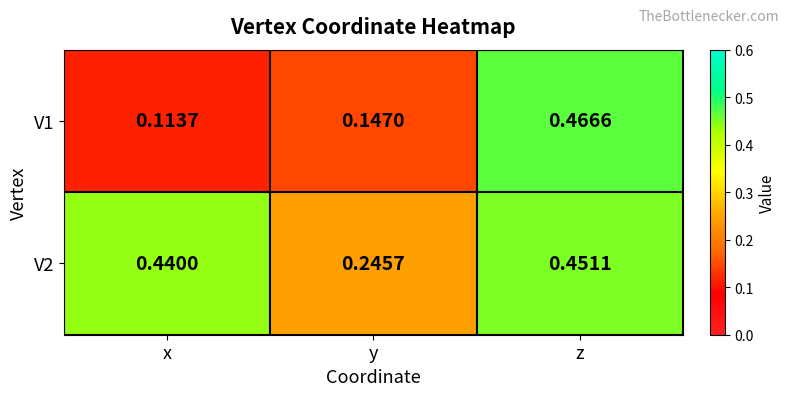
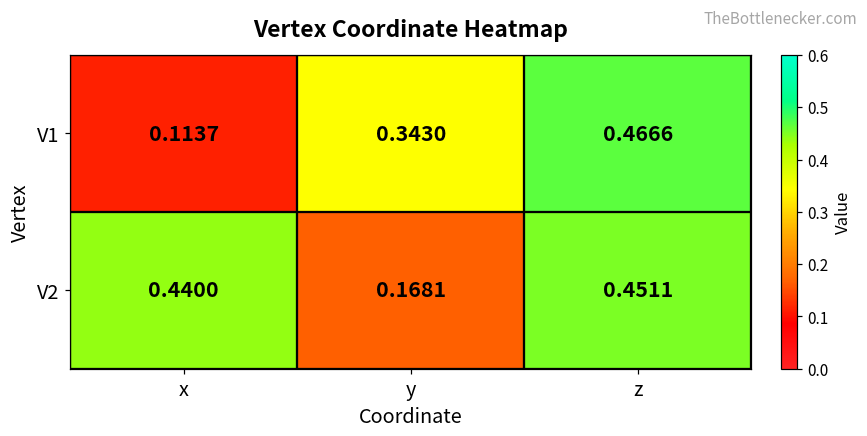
  {
    "V1": {
      "x": 0.1137,
-     "y": 0.1470,
+     "y": 0.3430,
      "z": 0.4666
    },
    "V2": {
      "x": 0.4400,
-     "y": 0.2457,
+     "y": 0.1681,
      "z": 0.4511
    }
  }
